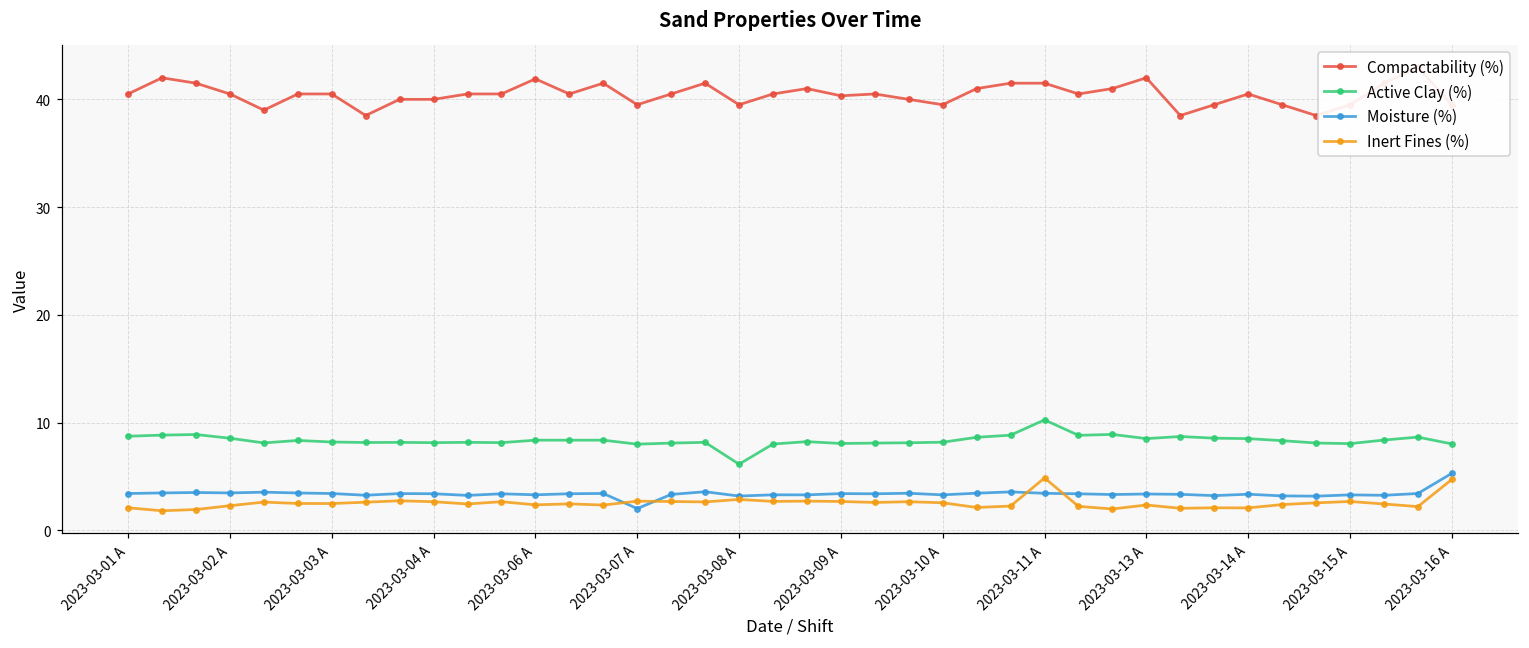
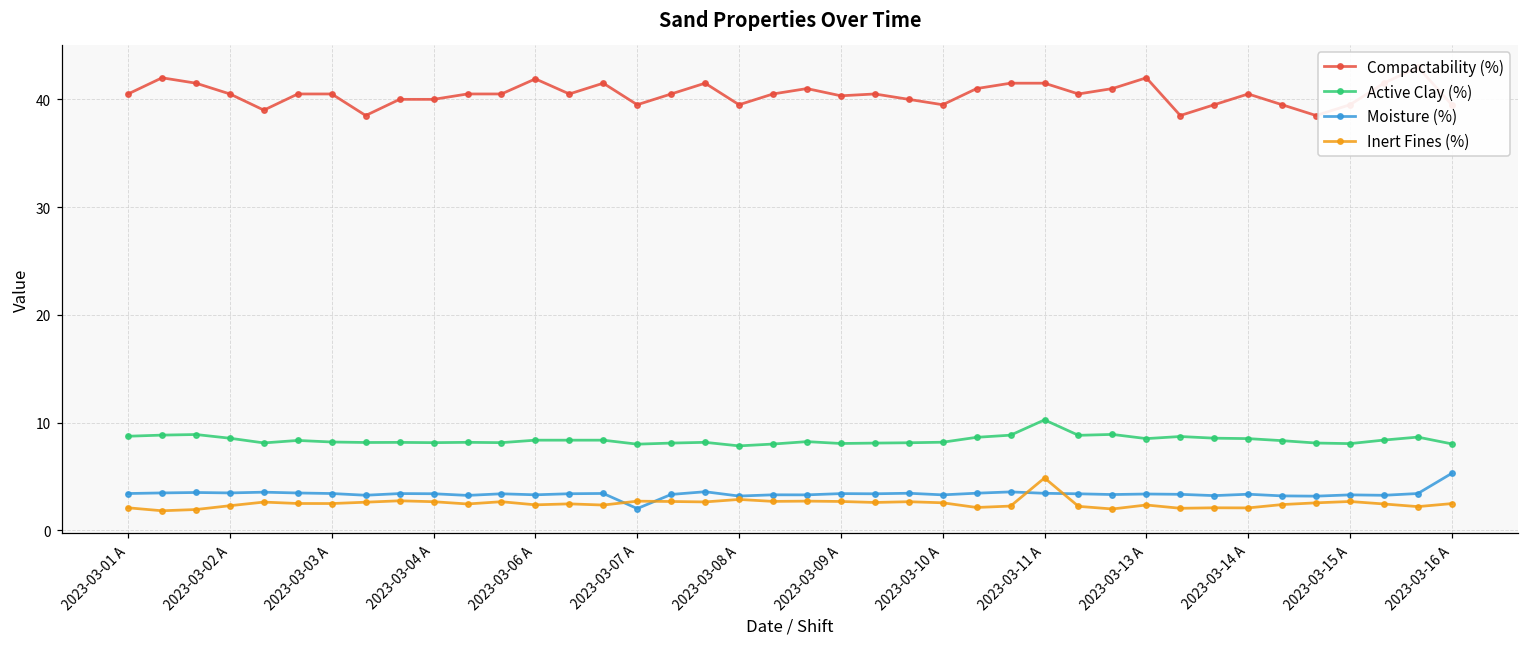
  {
    "Compactability (%)": {
      "2023-03-01 A": 41,
      "2023-03-02 A": 41,
      "2023-03-03 A": 41,
      "2023-03-04 A": 40,
      "2023-03-06 A": 42,
      "2023-03-07 A": 40,
      "2023-03-08 A": 40,
      "2023-03-09 A": 40,
      "2023-03-10 A": 40,
      "2023-03-11 A": 42,
      "2023-03-13 A": 42,
      "2023-03-14 A": 41
    },
    "Active Clay (%)": {
      "2023-03-01 A": 9,
      "2023-03-02 A": 9,
      "2023-03-03 A": 8,
      "2023-03-04 A": 8,
      "2023-03-06 A": 8,
      "2023-03-07 A": 8,
-     "2023-03-08 A": 6,
+     "2023-03-08 A": 8,
      "2023-03-09 A": 8,
      "2023-03-10 A": 8,
      "2023-03-11 A": 10,
      "2023-03-13 A": 9,
      "2023-03-14 A": 9,
      "2023-03-15 A": 8,
      "2023-03-16 A": 8
    },
    "Moisture (%)": {
      "2023-03-01 A": 3,
      "2023-03-02 A": 3,
      "2023-03-03 A": 3,
      "2023-03-04 A": 3,
      "2023-03-06 A": 3,
      "2023-03-07 A": 2,
      "2023-03-08 A": 3,
      "2023-03-09 A": 3,
      "2023-03-10 A": 3,
      "2023-03-11 A": 3,
      "2023-03-13 A": 3,
      "2023-03-14 A": 3,
      "2023-03-15 A": 3,
      "2023-03-16 A": 5
    },
    "Inert Fines (%)": {
      "2023-03-01 A": 2,
      "2023-03-02 A": 2,
      "2023-03-03 A": 2,
      "2023-03-04 A": 3,
      "2023-03-06 A": 2,
      "2023-03-07 A": 3,
      "2023-03-08 A": 3,
      "2023-03-09 A": 3,
      "2023-03-10 A": 3,
      "2023-03-11 A": 5,
      "2023-03-13 A": 2,
      "2023-03-14 A": 2,
      "2023-03-15 A": 3,
-     "2023-03-16 A": 5
+     "2023-03-16 A": 2
    }
  }
